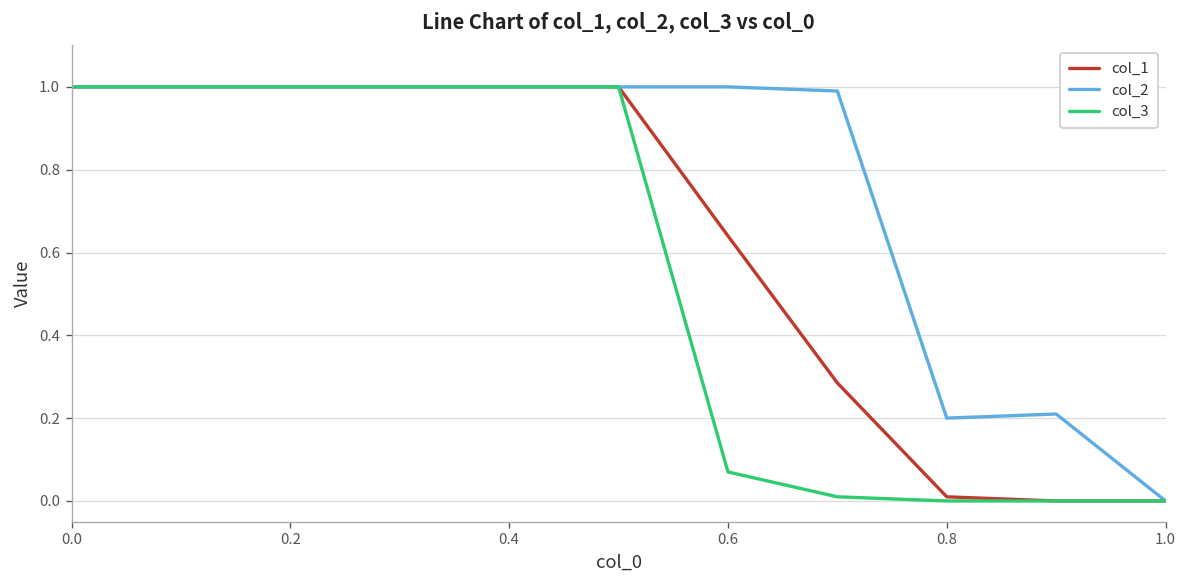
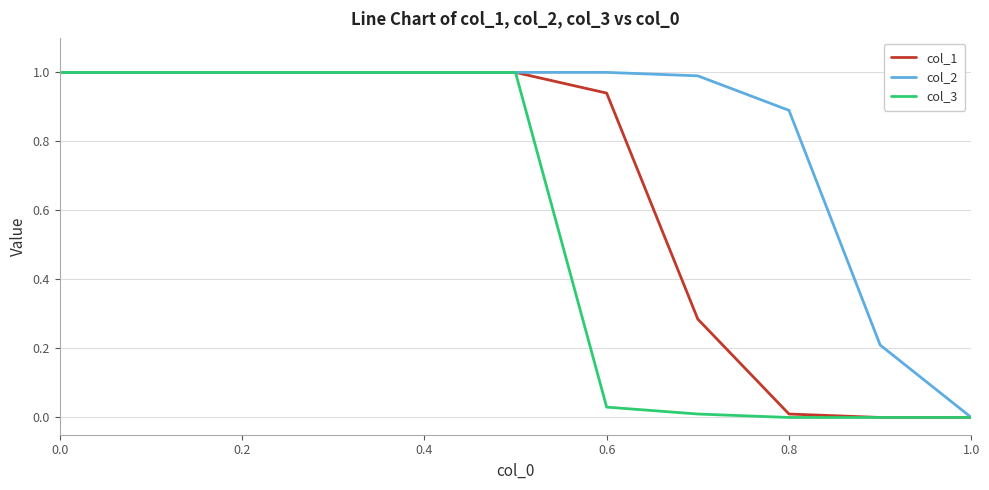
  {
    "col_1": {
-     "0.6": 0.64,
+     "0.6": 0.94,
      "0.8": 0.01
    },
    "col_2": {
      "0.6": 1.00,
-     "0.8": 0.20
+     "0.8": 0.89
    },
    "col_3": {
-     "0.6": 0.07,
+     "0.6": 0.03,
      "0.8": 0.00
    }
  }
